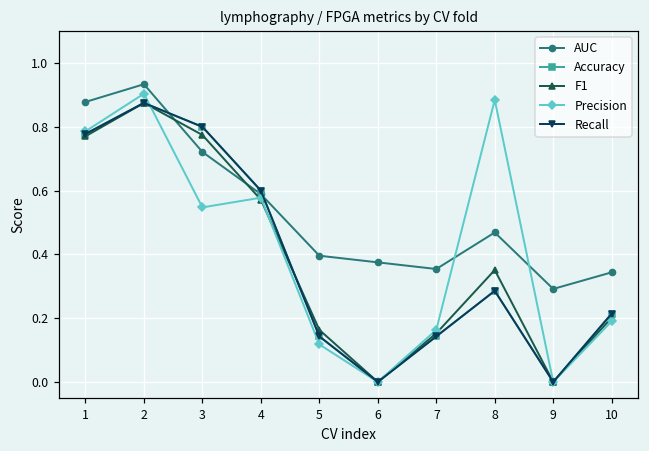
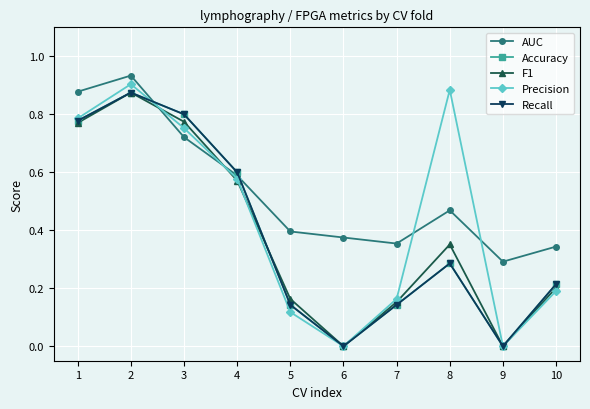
  {
    "Precision": {
      "2": 0.90,
-     "3": 0.55,
+     "3": 0.75,
      "5": 0.12,
      "7": 0.16,
      "8": 0.88,
      "10": 0.19
    }
  }
